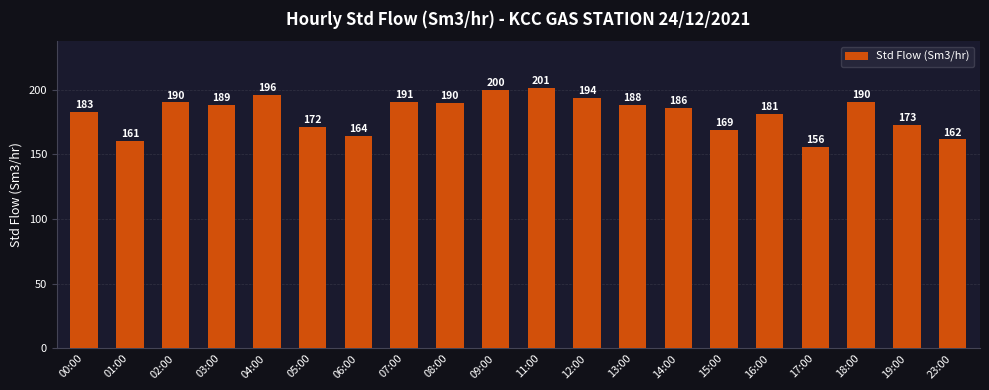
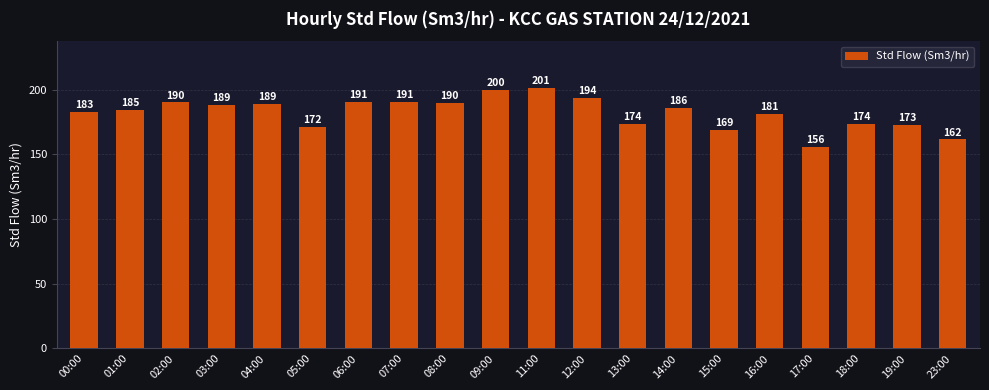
  {
    "00:00": 183,
-   "01:00": 161,
+   "01:00": 185,
    "02:00": 190,
    "03:00": 189,
-   "04:00": 196,
+   "04:00": 189,
    "05:00": 172,
-   "06:00": 164,
+   "06:00": 191,
    "07:00": 191,
    "08:00": 190,
    "09:00": 200,
    "11:00": 201,
    "12:00": 194,
-   "13:00": 188,
+   "13:00": 174,
    "14:00": 186,
    "15:00": 169,
    "16:00": 181,
    "17:00": 156,
-   "18:00": 190,
+   "18:00": 174,
    "19:00": 173,
    "23:00": 162
  }
